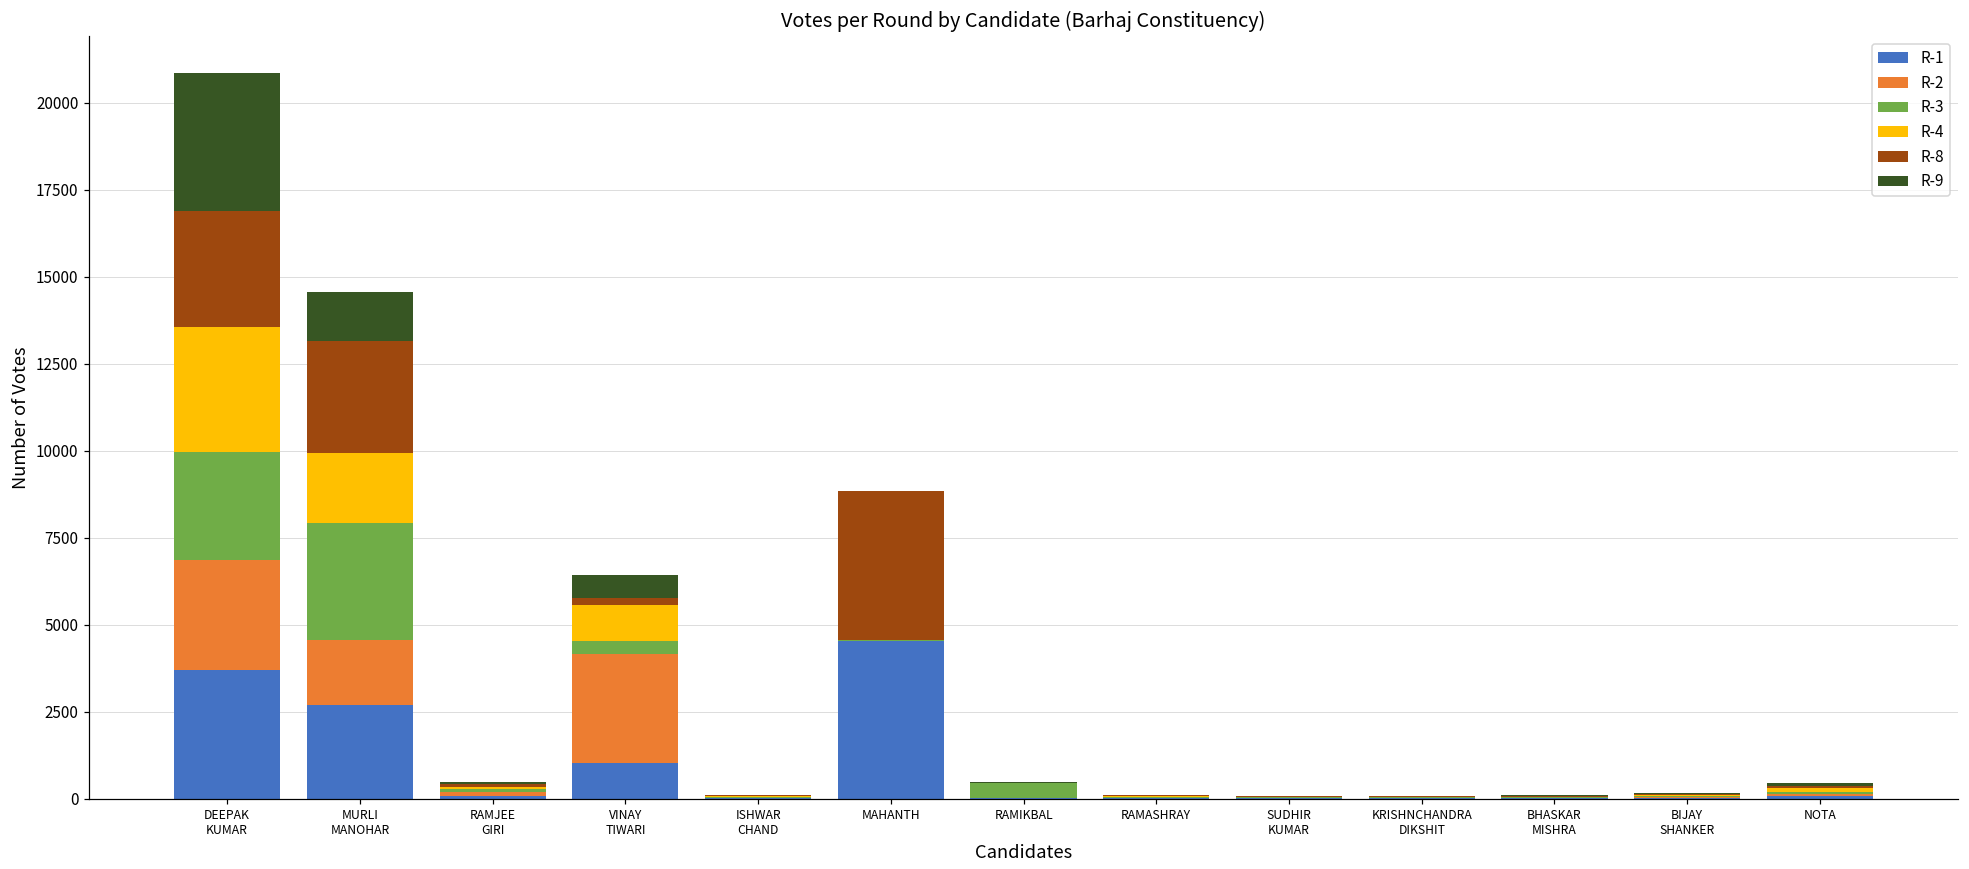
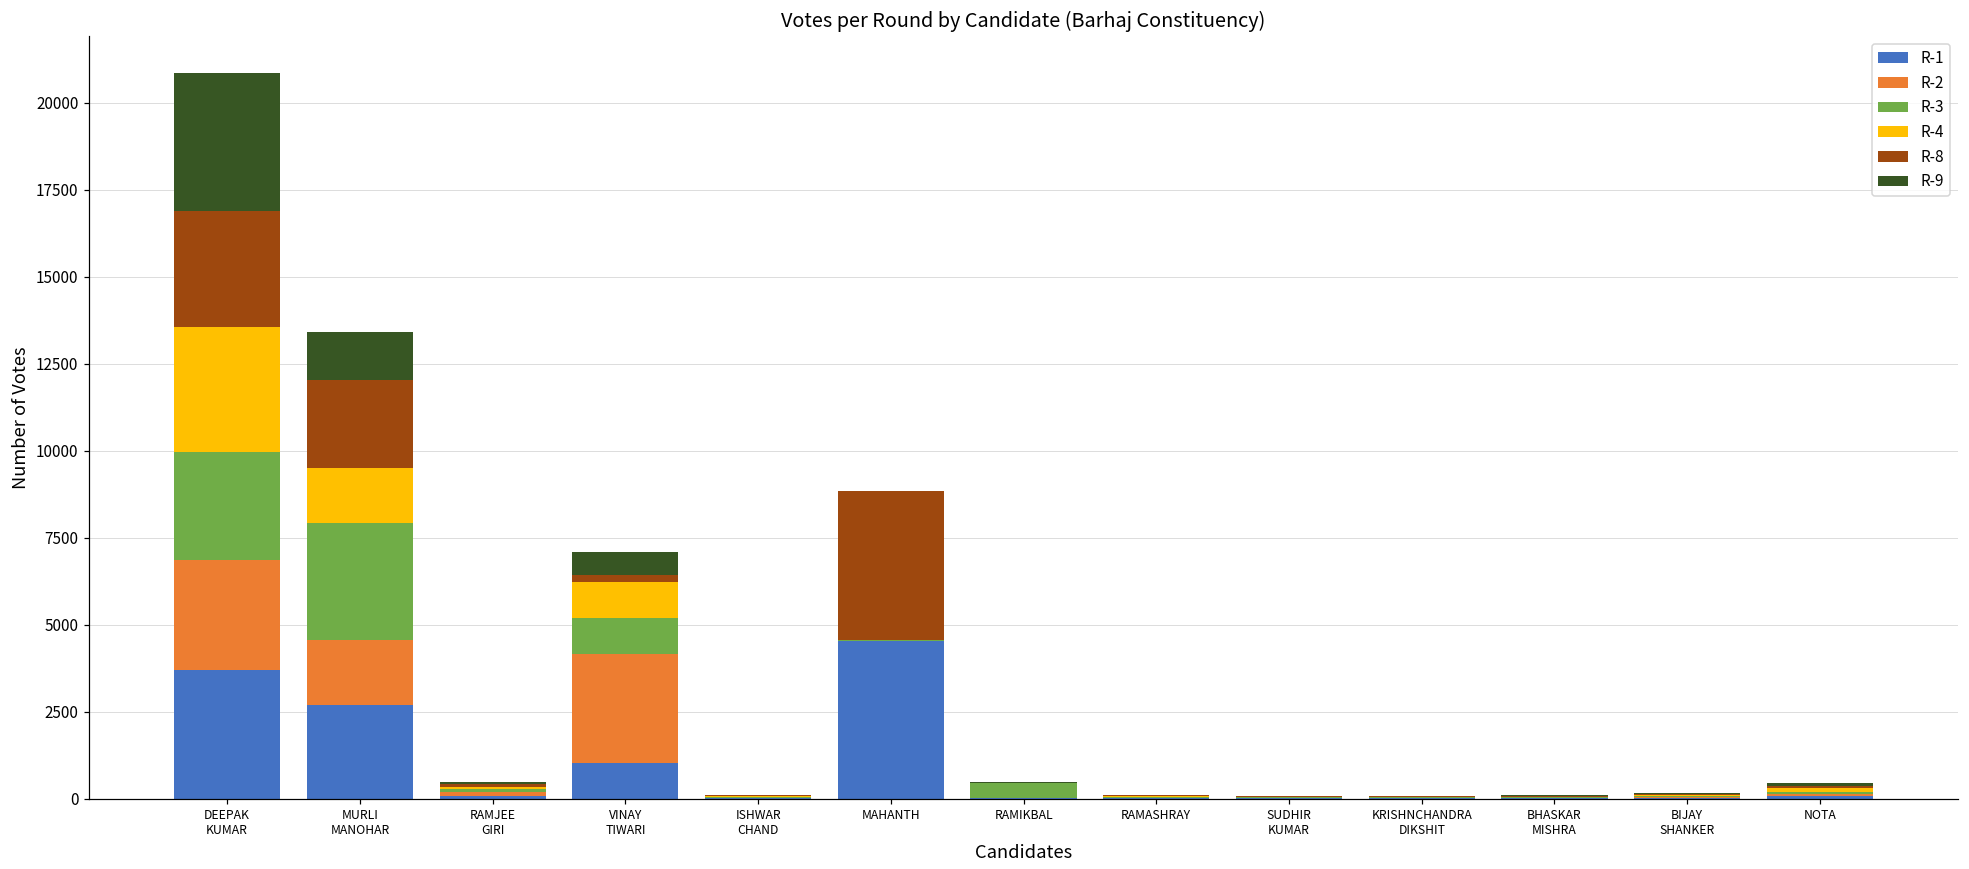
  {
    "R-1": {
      "DEEPAK KUMAR": 3700,
      "MURLI MANOHAR": 2700,
      "RAMJEE GIRI": 100,
      "VINAY TIWARI": 1000,
      "MAHANTH": 4500
    },
    "R-2": {
      "DEEPAK KUMAR": 3200,
      "MURLI MANOHAR": 1900,
      "RAMJEE GIRI": 100,
      "VINAY TIWARI": 3100
    },
    "R-3": {
      "DEEPAK KUMAR": 3100,
      "MURLI MANOHAR": 3300,
-     "VINAY TIWARI": 400,
+     "VINAY TIWARI": 1000,
      "RAMIKBAL": 400
    },
    "R-4": {
      "DEEPAK KUMAR": 3600,
-     "MURLI MANOHAR": 2000,
+     "MURLI MANOHAR": 1600,
      "VINAY TIWARI": 1000,
      "NOTA": 100
    },
    "R-8": {
      "DEEPAK KUMAR": 3300,
-     "MURLI MANOHAR": 3200,
+     "MURLI MANOHAR": 2500,
      "RAMJEE GIRI": 100,
      "VINAY TIWARI": 200,
      "MAHANTH": 4300
    },
    "R-9": {
      "DEEPAK KUMAR": 4000,
      "MURLI MANOHAR": 1400,
      "VINAY TIWARI": 700,
      "NOTA": 100
    }
  }
